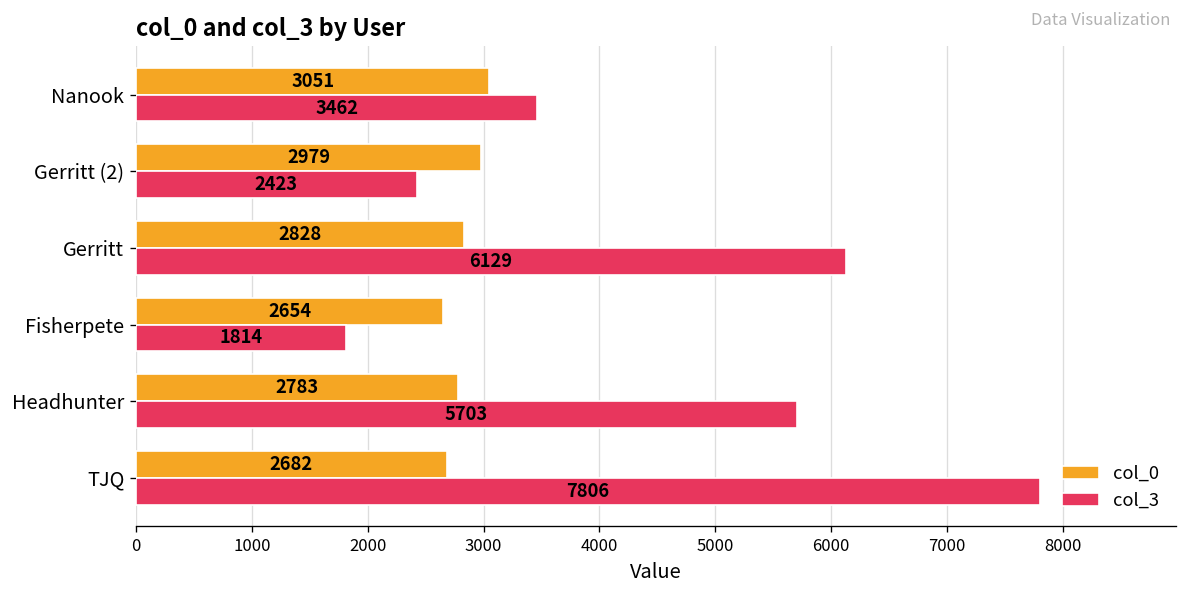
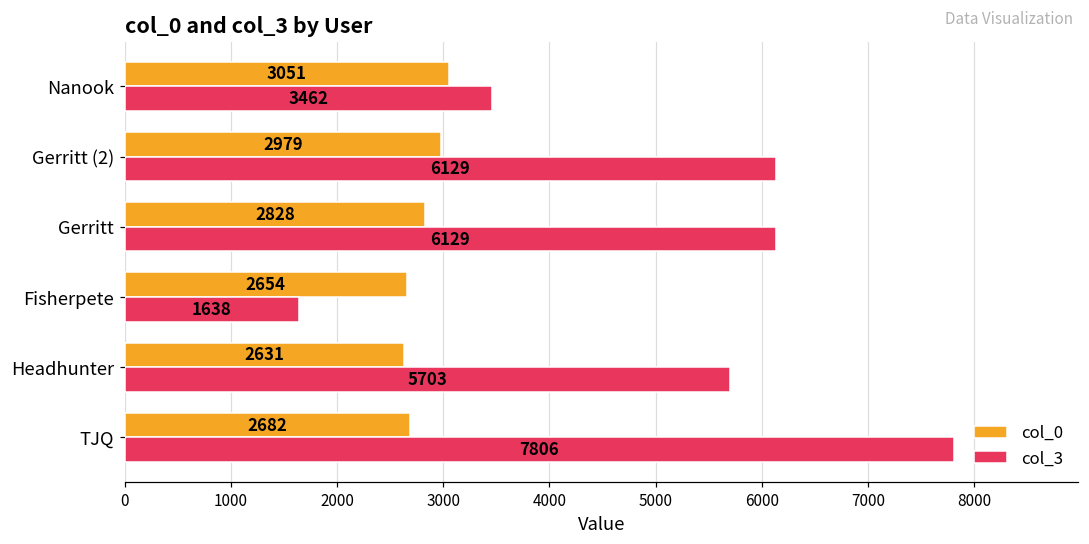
  {
    "col_0": {
      "Nanook": 3051,
      "Gerritt (2)": 2979,
      "Gerritt": 2828,
      "Fisherpete": 2654,
-     "Headhunter": 2783,
+     "Headhunter": 2631,
      "TJQ": 2682
    },
    "col_3": {
      "Nanook": 3462,
-     "Gerritt (2)": 2423,
+     "Gerritt (2)": 6129,
      "Gerritt": 6129,
-     "Fisherpete": 1814,
+     "Fisherpete": 1638,
      "Headhunter": 5703,
      "TJQ": 7806
    }
  }
